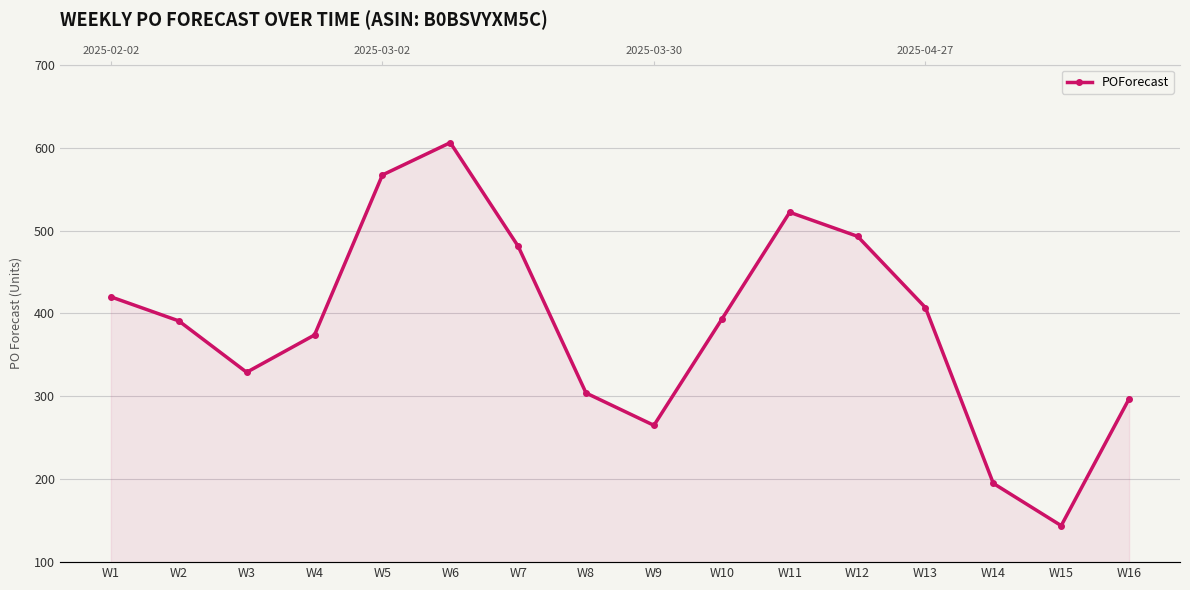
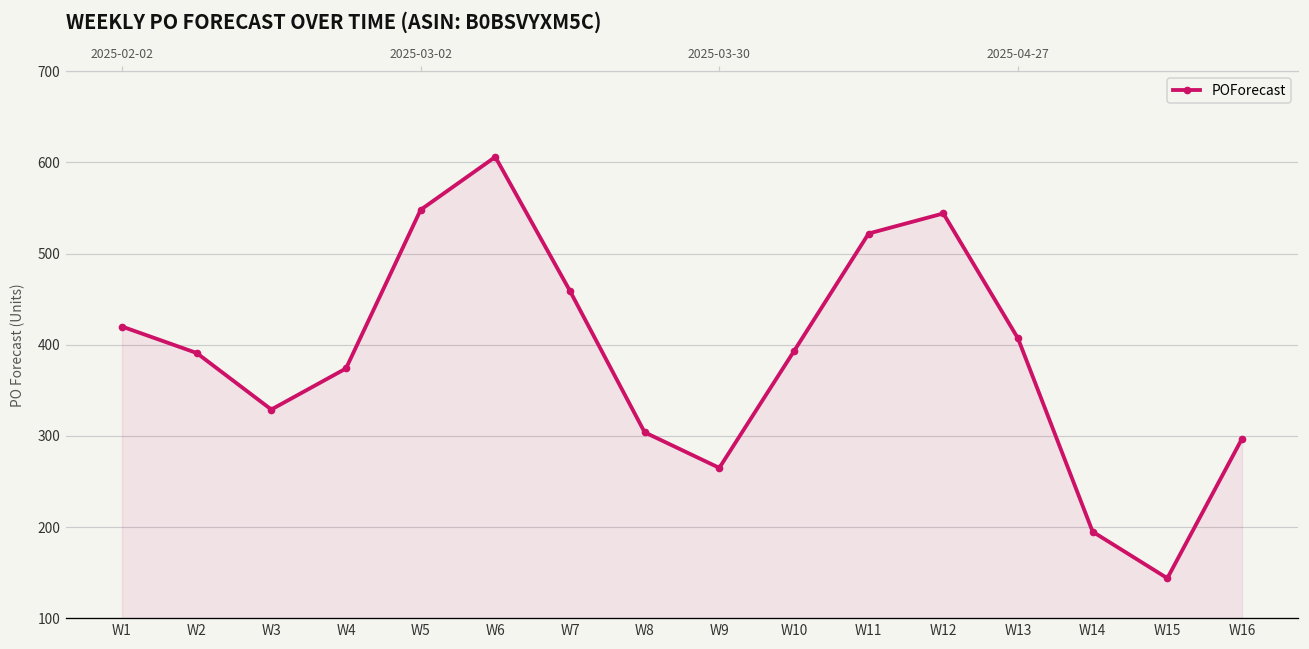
  {
    "W1": 420,
    "W2": 390,
    "W3": 330,
    "W4": 370,
-   "W5": 570,
+   "W5": 550,
    "W6": 610,
-   "W7": 480,
+   "W7": 460,
    "W8": 300,
    "W9": 270,
    "W10": 390,
    "W11": 520,
-   "W12": 490,
+   "W12": 540,
    "W13": 410,
    "W14": 200,
    "W15": 140,
    "W16": 300
  }
